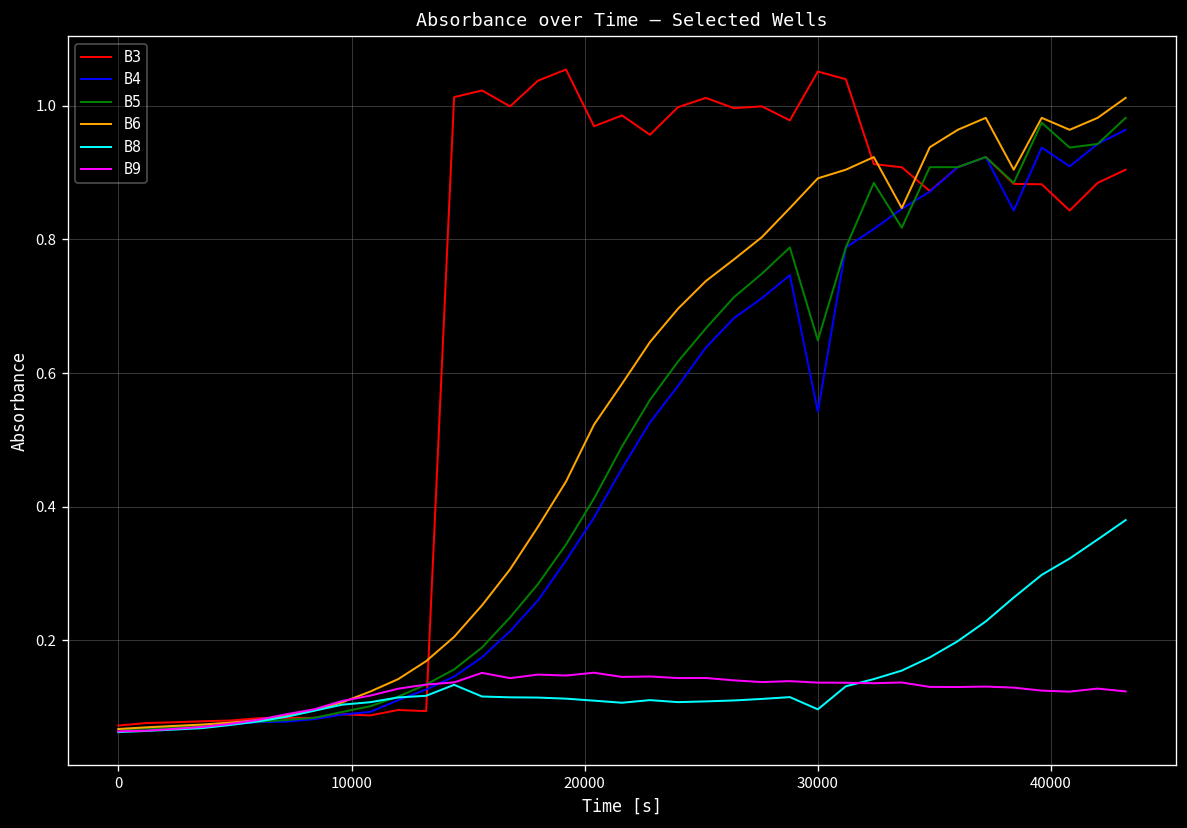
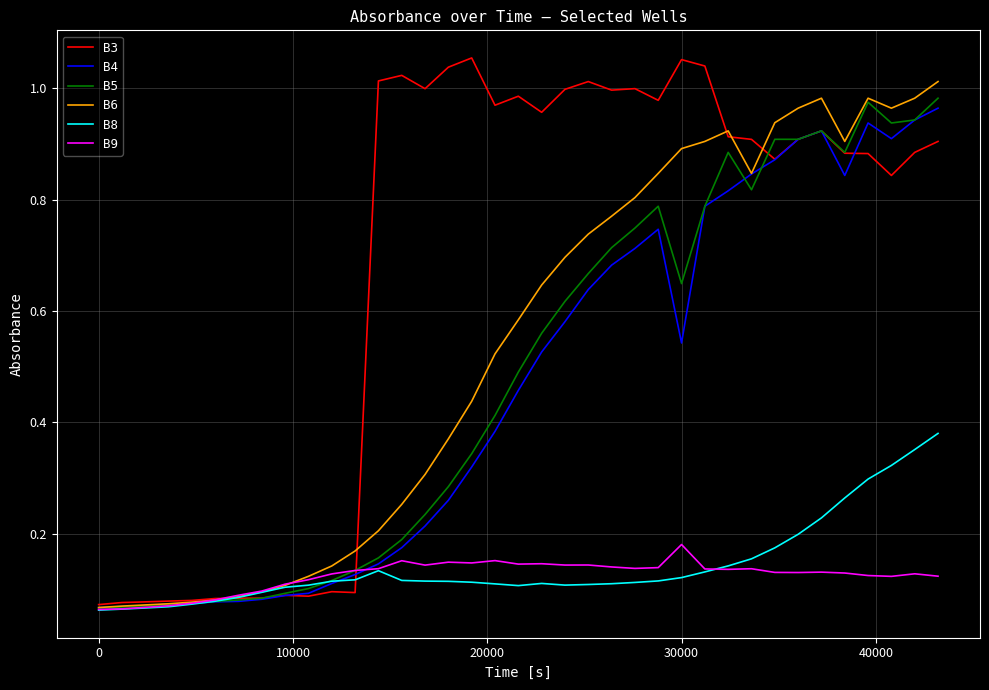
  {
    "B3": {
      "0": 0.07,
      "30000": 1.05
    },
    "B4": {
      "30000": 0.54
    },
    "B5": {
      "30000": 0.65
    },
    "B6": {
      "30000": 0.89
    },
    "B8": {
-     "30000": 0.10
+     "30000": 0.12
    },
    "B9": {
-     "30000": 0.14
+     "30000": 0.18
    }
  }
